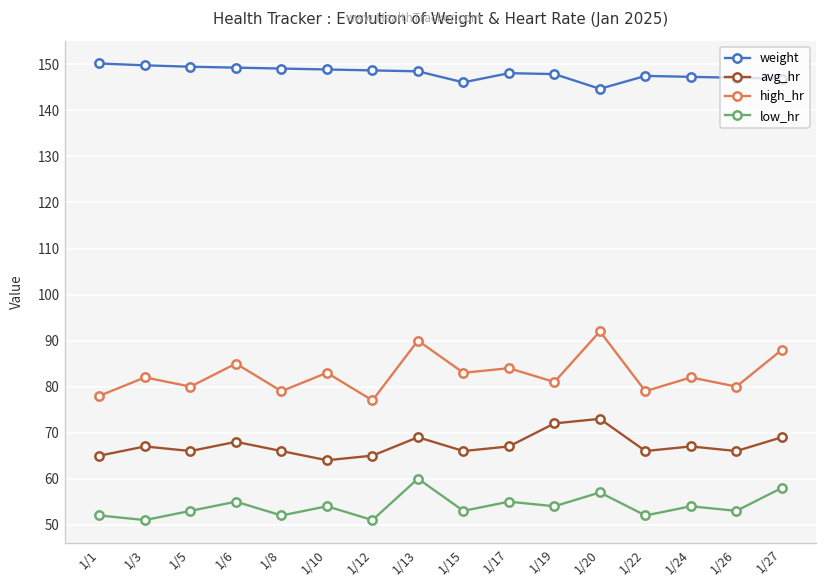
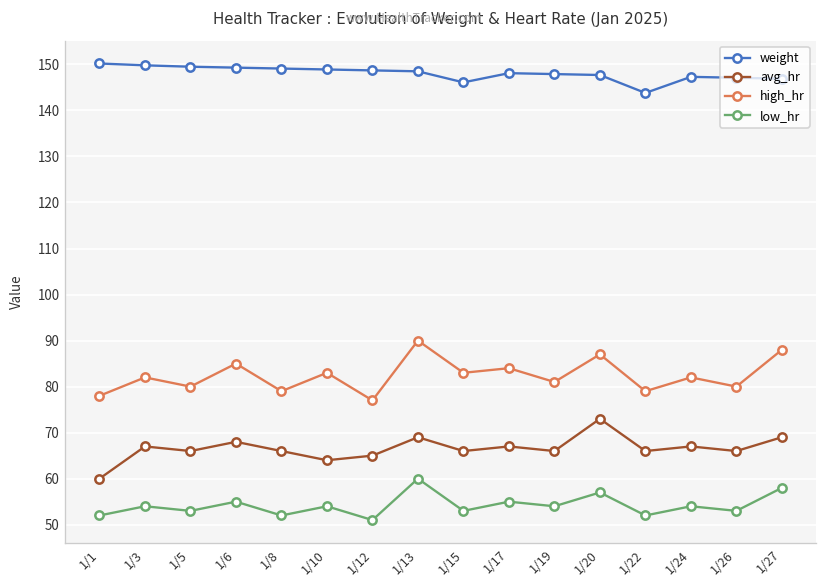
  {
    "weight": {
      "1/1": 150,
      "1/3": 150,
      "1/5": 150,
      "1/6": 149,
      "1/8": 149,
      "1/10": 149,
      "1/12": 149,
      "1/13": 149,
      "1/15": 146,
      "1/17": 148,
      "1/19": 148,
-     "1/20": 145,
-     "1/22": 148,
+     "1/20": 148,
+     "1/22": 144,
      "1/24": 147
    },
    "avg_hr": {
-     "1/1": 65,
+     "1/1": 60,
      "1/3": 67,
      "1/5": 66,
      "1/6": 68,
      "1/8": 66,
      "1/10": 64,
      "1/12": 65,
      "1/13": 69,
      "1/15": 66,
      "1/17": 67,
-     "1/19": 72,
+     "1/19": 66,
      "1/20": 73,
      "1/22": 66,
      "1/24": 67,
      "1/26": 66,
      "1/27": 69
    },
    "high_hr": {
      "1/1": 78,
      "1/3": 82,
      "1/5": 80,
      "1/6": 85,
      "1/8": 79,
      "1/10": 83,
      "1/12": 77,
      "1/13": 90,
      "1/15": 83,
      "1/17": 84,
      "1/19": 81,
-     "1/20": 92,
+     "1/20": 87,
      "1/22": 79,
      "1/24": 82,
      "1/26": 80,
      "1/27": 88
    },
    "low_hr": {
      "1/1": 52,
-     "1/3": 51,
+     "1/3": 54,
      "1/5": 53,
      "1/6": 55,
      "1/8": 52,
      "1/10": 54,
      "1/12": 51,
      "1/13": 60,
      "1/15": 53,
      "1/17": 55,
      "1/19": 54,
      "1/20": 57,
      "1/22": 52,
      "1/24": 54,
      "1/26": 53,
      "1/27": 58
    }
  }
